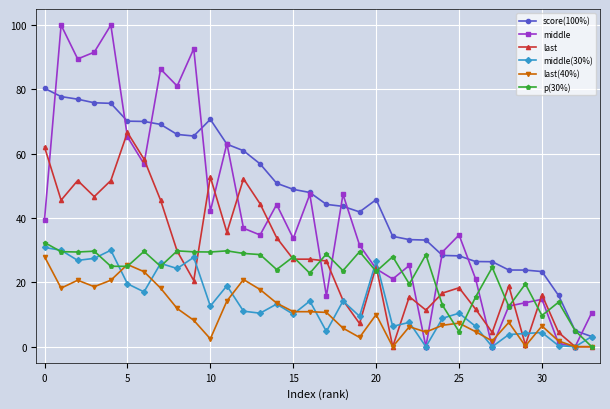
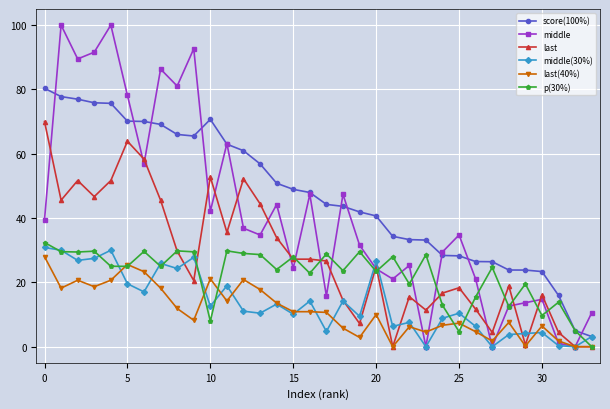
  {
    "score(100%)": {
      "0": 80,
      "5": 70,
      "10": 71,
      "15": 49,
-     "20": 46,
+     "20": 41,
      "25": 28,
      "30": 23
    },
    "middle": {
      "0": 39,
-     "5": 65,
+     "5": 78,
      "10": 42,
-     "15": 34,
+     "15": 24,
      "20": 24,
      "25": 35,
      "30": 15
    },
    "last": {
-     "0": 62,
-     "5": 67,
+     "0": 70,
+     "5": 64,
      "10": 53,
      "20": 25,
      "25": 18,
      "30": 16
    },
    "middle(30%)": {
      "0": 31,
      "5": 20,
      "10": 13,
      "20": 27,
      "25": 10,
      "30": 4
    },
    "last(40%)": {
      "0": 28,
-     "10": 2,
+     "10": 21,
      "20": 10,
      "25": 7,
      "30": 6
    },
    "p(30%)": {
      "0": 32,
-     "10": 29,
+     "10": 8,
      "20": 23,
      "25": 5,
      "30": 10
    }
  }
